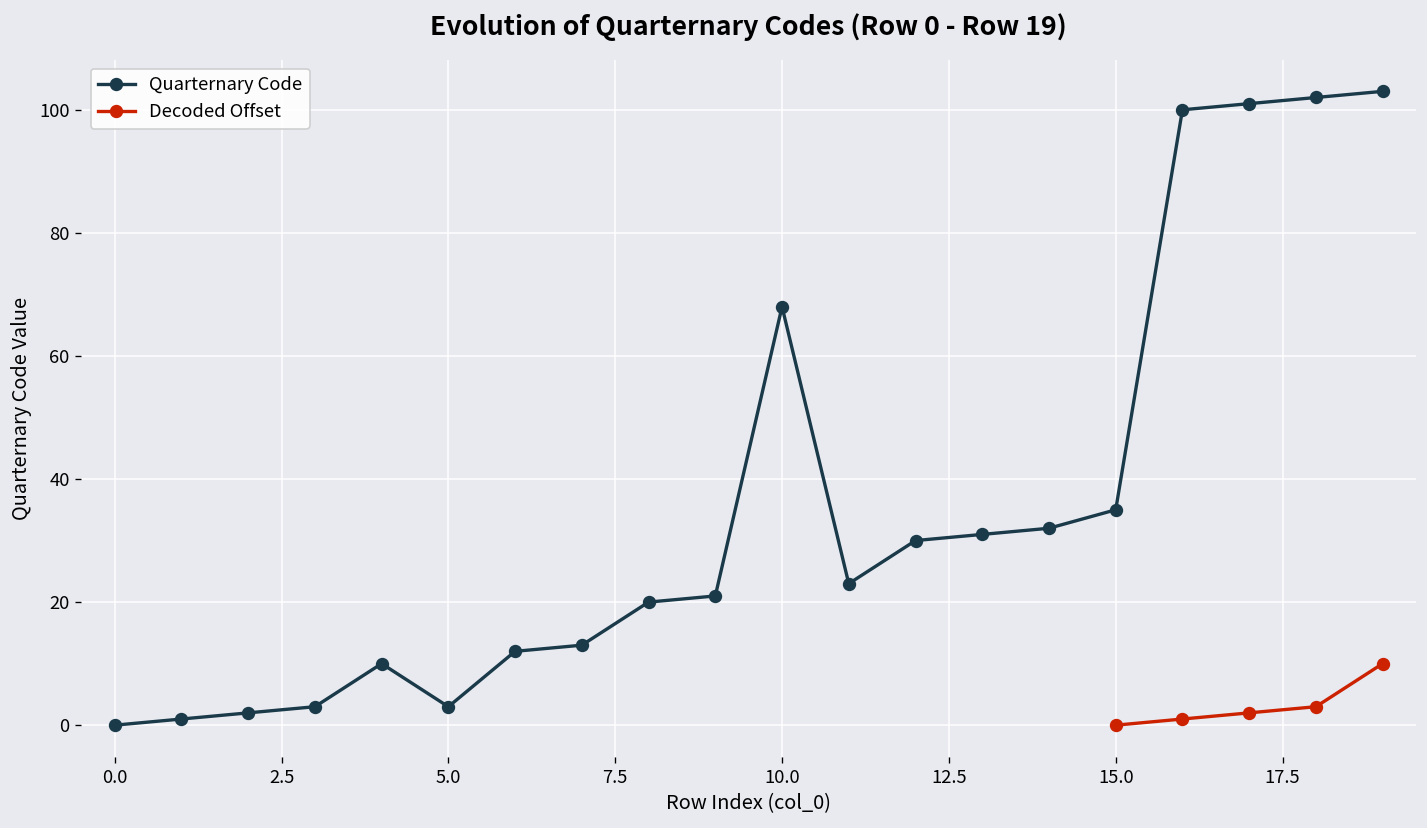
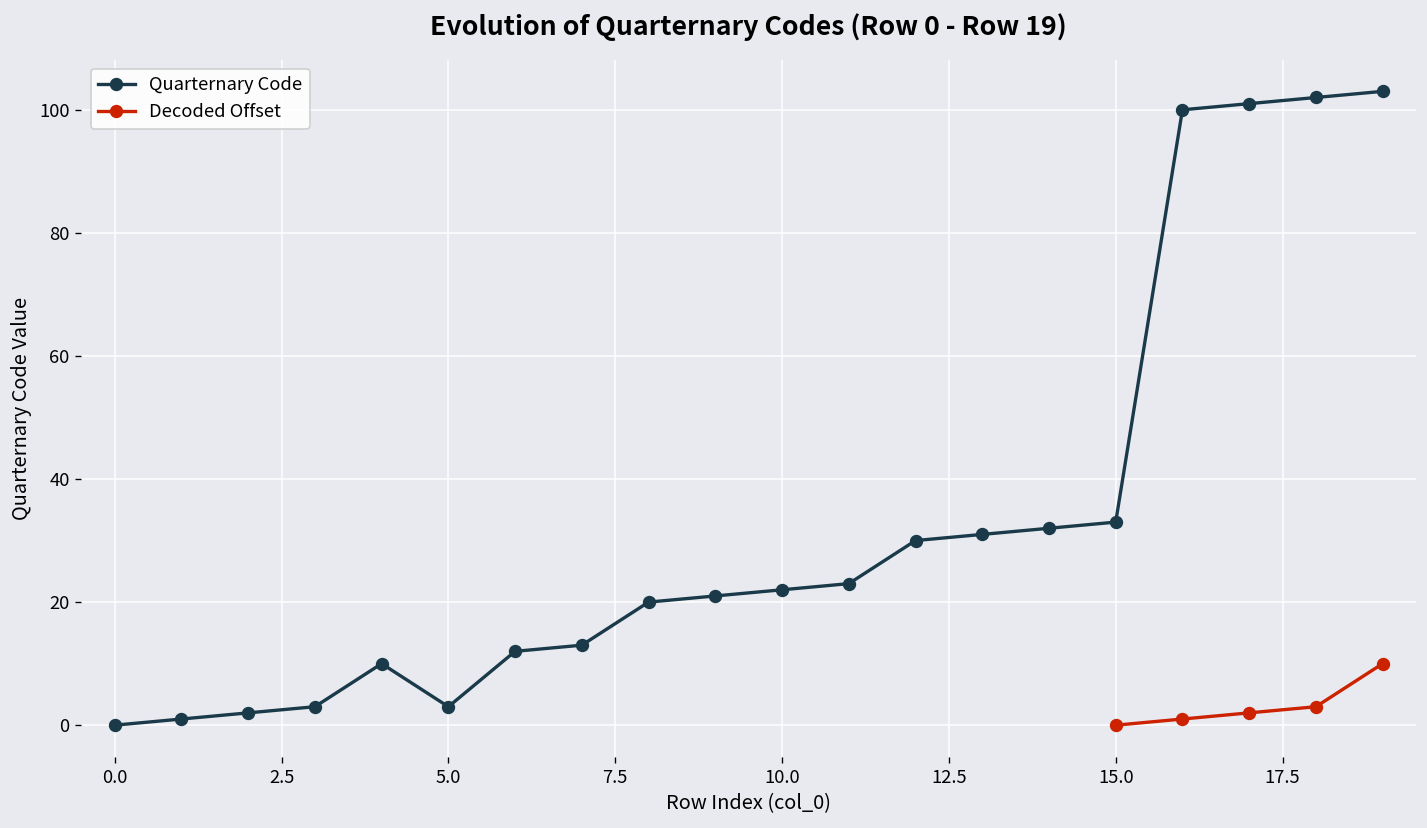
  {
    "Quarternary Code": {
      "0.0": 0,
      "5.0": 3,
-     "10.0": 68,
-     "15.0": 35
+     "10.0": 22,
+     "15.0": 33
    },
    "Decoded Offset": {
      "15.0": 0
    }
  }
